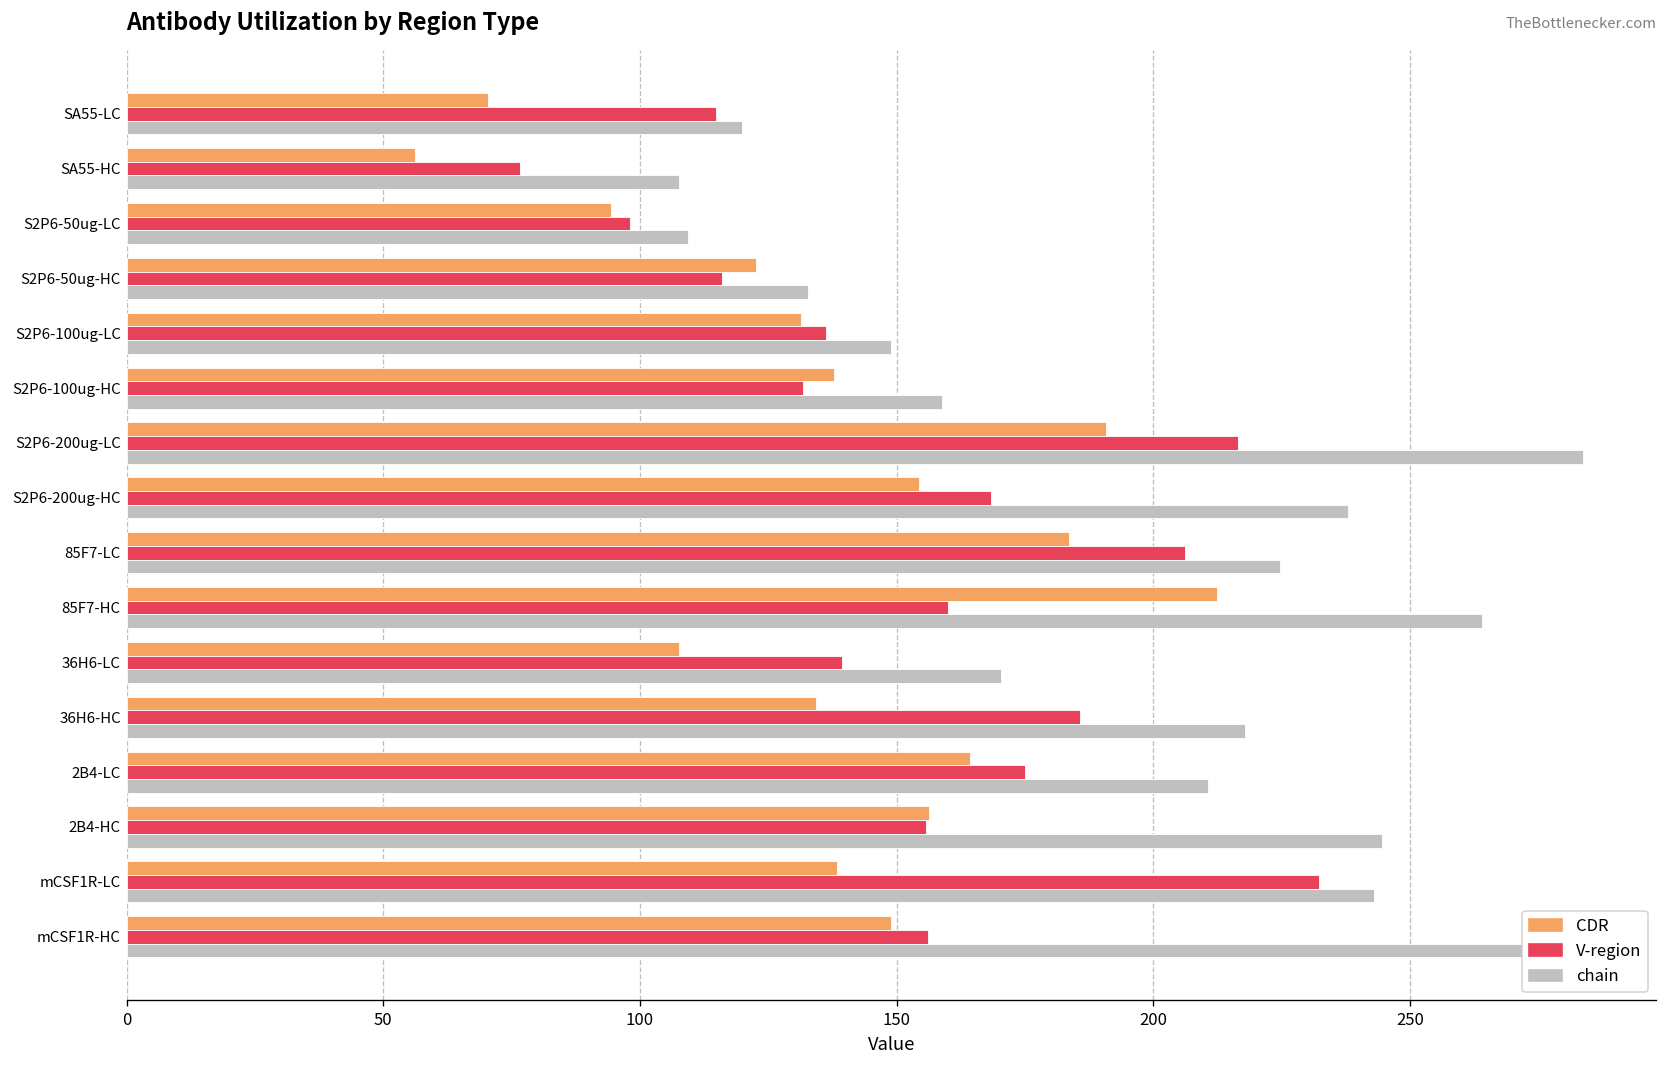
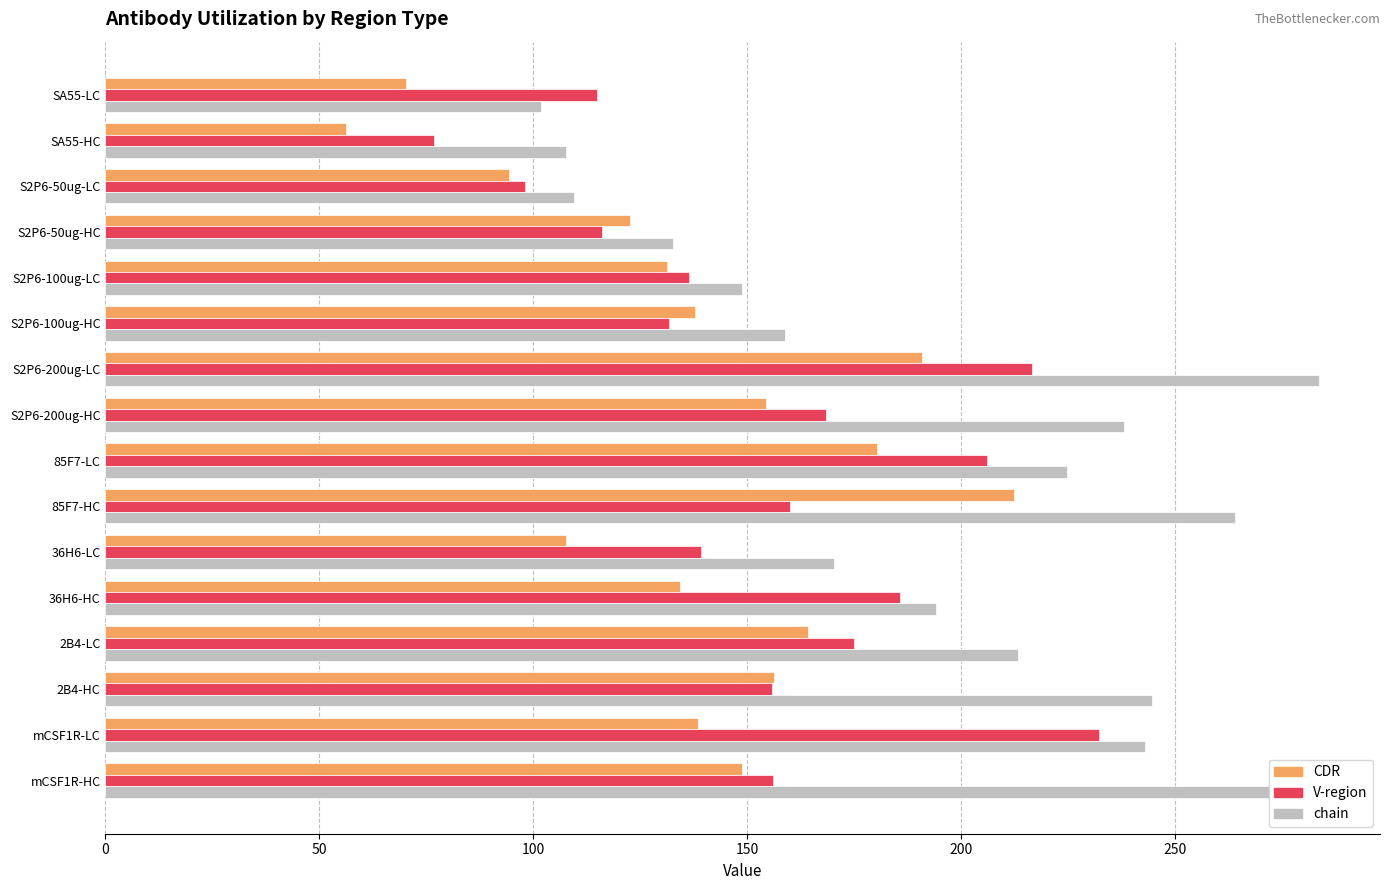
  {
    "CDR": {
      "SA55-LC": 70,
      "SA55-HC": 56,
      "S2P6-50ug-LC": 94,
      "S2P6-50ug-HC": 123,
      "S2P6-100ug-LC": 131,
      "S2P6-100ug-HC": 138,
      "S2P6-200ug-LC": 191,
      "S2P6-200ug-HC": 154,
-     "85F7-LC": 184,
+     "85F7-LC": 180,
      "85F7-HC": 212,
      "36H6-LC": 108,
      "36H6-HC": 134,
      "2B4-LC": 164,
      "2B4-HC": 156,
      "mCSF1R-LC": 138,
      "mCSF1R-HC": 149
    },
    "V-region": {
      "SA55-LC": 115,
      "SA55-HC": 77,
      "S2P6-50ug-LC": 98,
      "S2P6-50ug-HC": 116,
      "S2P6-100ug-LC": 136,
      "S2P6-100ug-HC": 132,
      "S2P6-200ug-LC": 216,
      "S2P6-200ug-HC": 168,
      "85F7-LC": 206,
      "85F7-HC": 160,
      "36H6-LC": 139,
      "36H6-HC": 186,
      "2B4-LC": 175,
      "2B4-HC": 156,
      "mCSF1R-LC": 232,
      "mCSF1R-HC": 156
    },
    "chain": {
-     "SA55-LC": 120,
+     "SA55-LC": 102,
      "SA55-HC": 108,
      "S2P6-50ug-LC": 109,
      "S2P6-50ug-HC": 133,
      "S2P6-100ug-LC": 149,
      "S2P6-100ug-HC": 159,
      "S2P6-200ug-LC": 284,
      "S2P6-200ug-HC": 238,
      "85F7-LC": 225,
      "85F7-HC": 264,
      "36H6-LC": 170,
-     "36H6-HC": 218,
-     "2B4-LC": 211,
+     "36H6-HC": 194,
+     "2B4-LC": 213,
      "2B4-HC": 245,
      "mCSF1R-LC": 243
    }
  }
